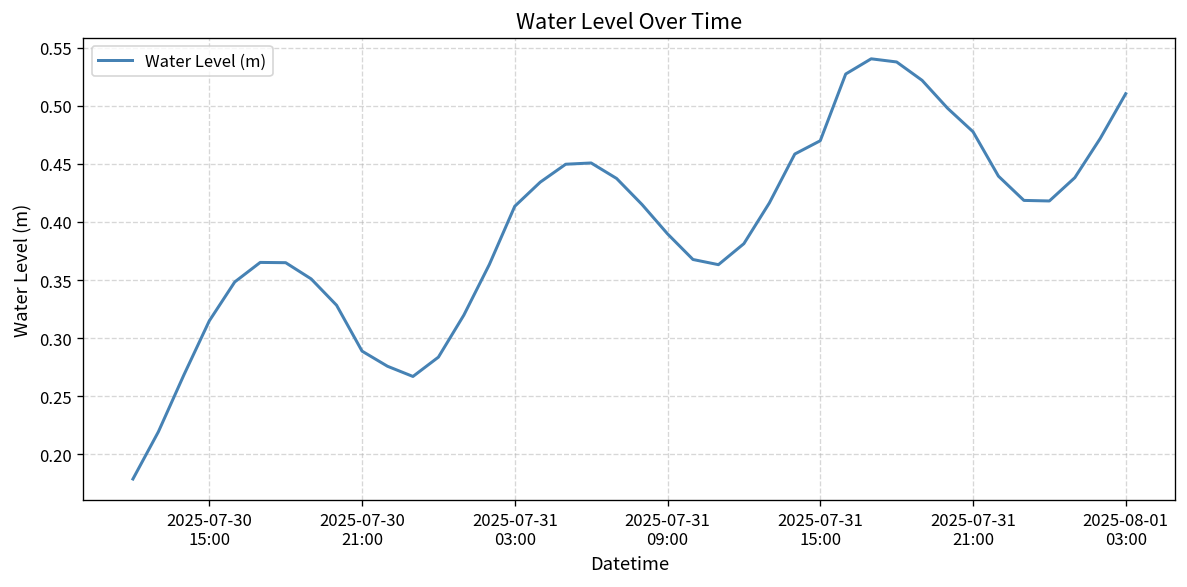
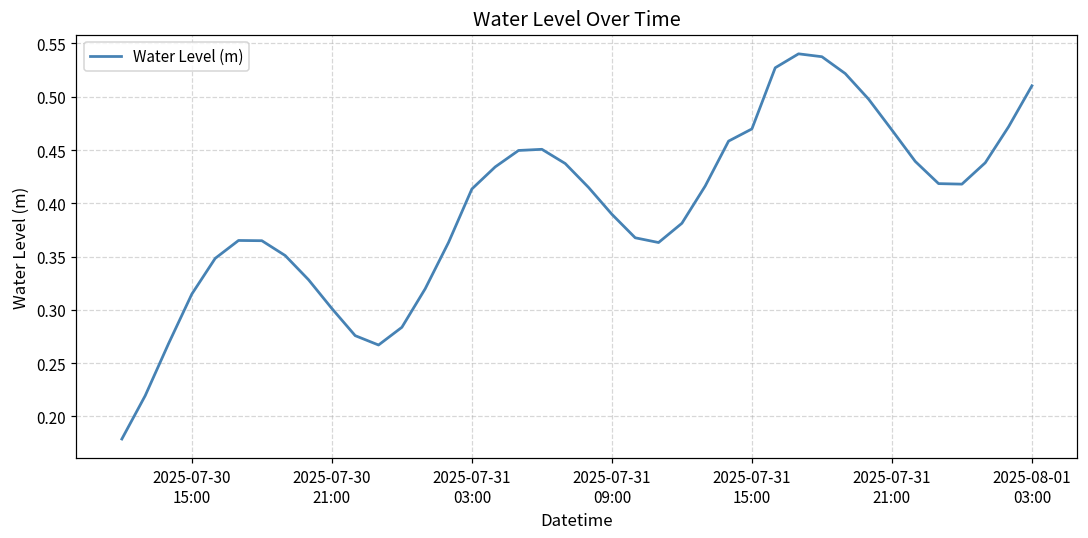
  {
    "2025-07-30 15:00": 0.31,
-   "2025-07-30 21:00": 0.29,
+   "2025-07-30 21:00": 0.30,
    "2025-07-31 03:00": 0.41,
    "2025-07-31 09:00": 0.39,
    "2025-07-31 15:00": 0.47,
-   "2025-07-31 21:00": 0.48,
+   "2025-07-31 21:00": 0.47,
    "2025-08-01 03:00": 0.51
  }
